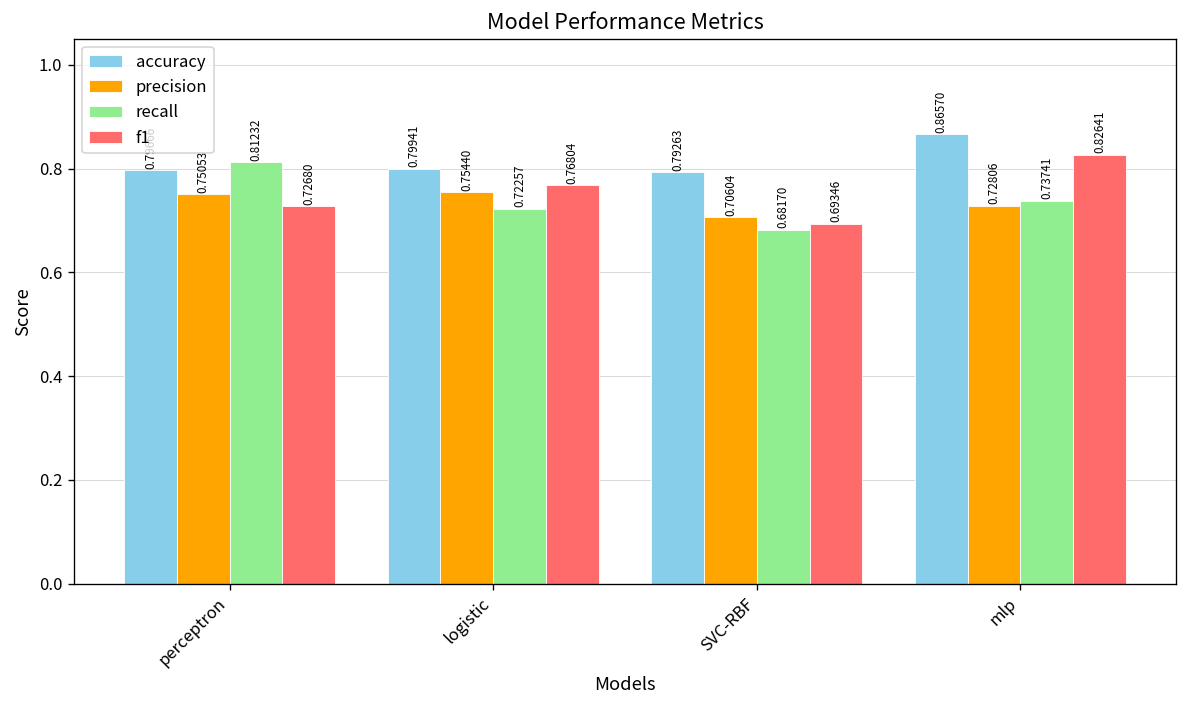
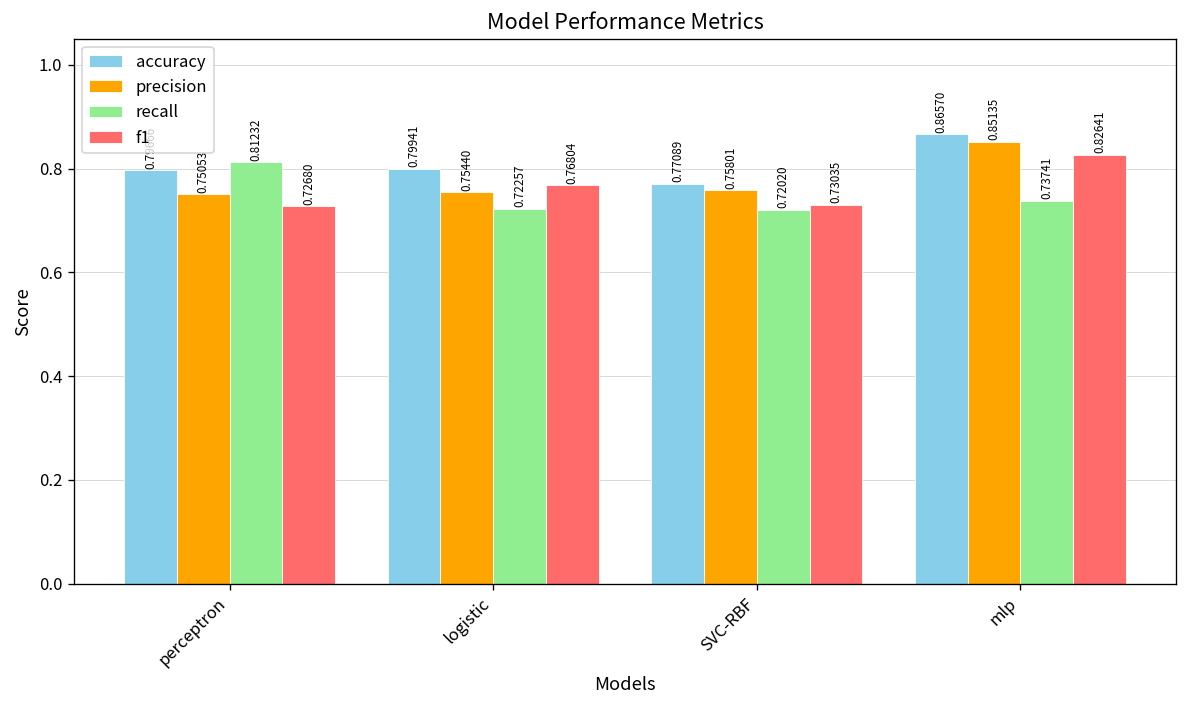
  {
    "accuracy": {
      "logistic": 0.79941,
-     "SVC-RBF": 0.79263,
+     "SVC-RBF": 0.77089,
      "mlp": 0.86570
    },
    "precision": {
      "logistic": 0.75440,
-     "SVC-RBF": 0.70604,
-     "mlp": 0.72806
+     "SVC-RBF": 0.75801,
+     "mlp": 0.85135
    },
    "recall": {
      "perceptron": 0.81232,
      "logistic": 0.72257,
-     "SVC-RBF": 0.68170,
+     "SVC-RBF": 0.72020,
      "mlp": 0.73741
    },
    "f1": {
      "perceptron": 0.72680,
      "logistic": 0.76804,
-     "SVC-RBF": 0.69346,
+     "SVC-RBF": 0.73035,
      "mlp": 0.82641
    }
  }
